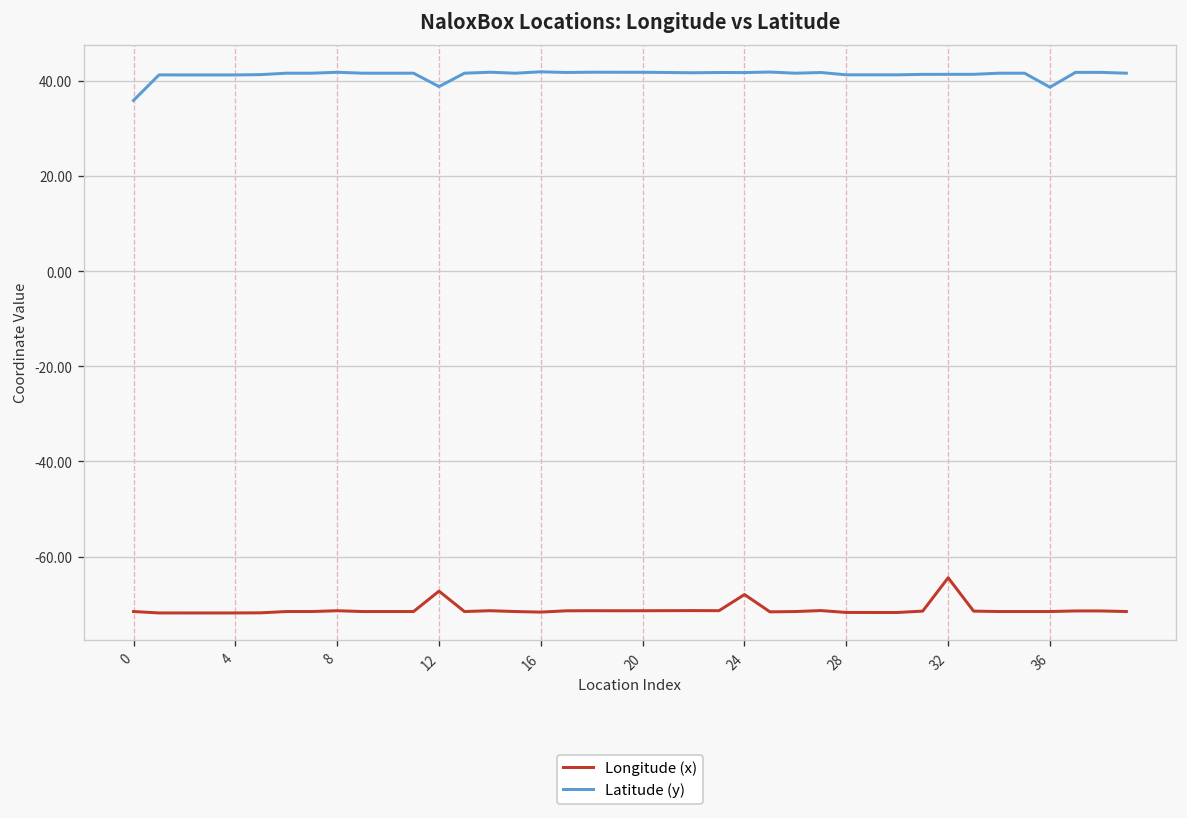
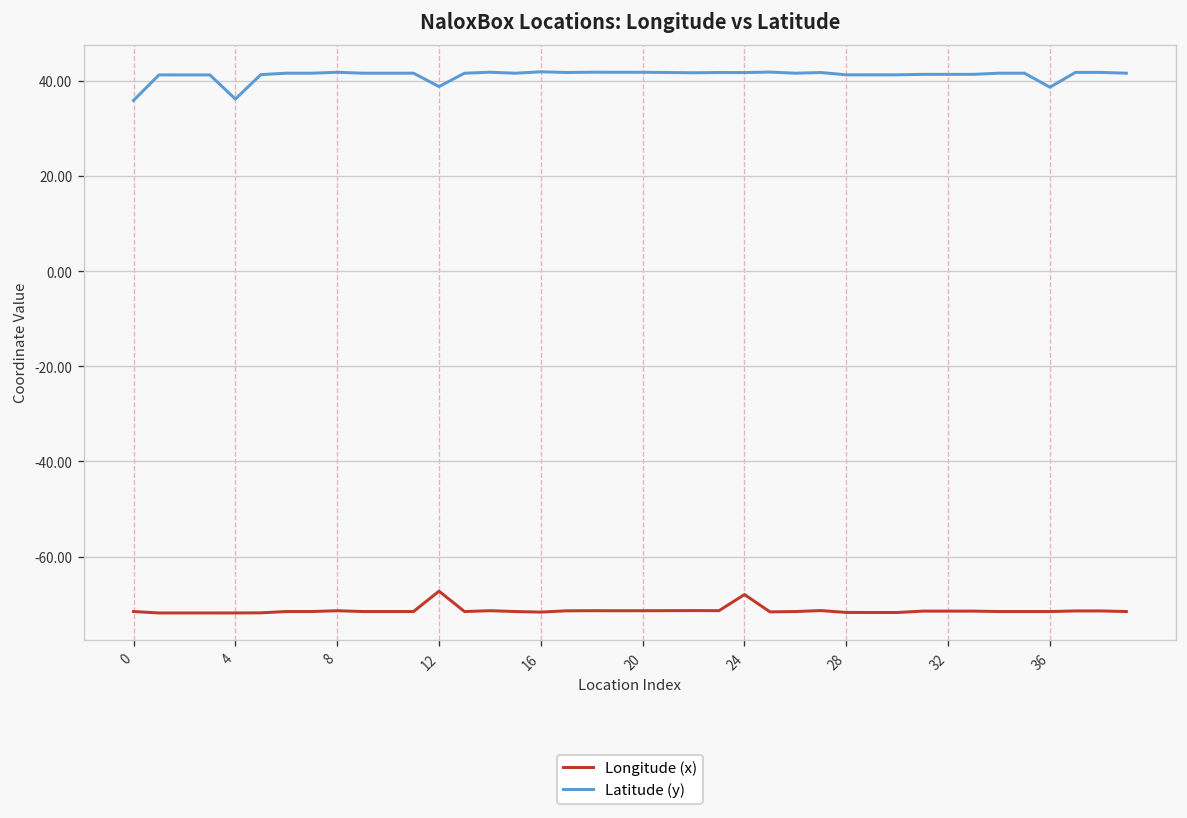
  {
    "Longitude (x)": {
      "0": -72,
      "4": -72,
      "8": -71,
      "12": -67,
      "16": -72,
      "20": -71,
      "24": -68,
      "28": -72,
-     "32": -64,
+     "32": -71,
      "36": -72
    },
    "Latitude (y)": {
      "0": 36,
-     "4": 41,
+     "4": 36,
      "8": 42,
      "12": 39,
      "16": 42,
      "20": 42,
      "24": 42,
      "28": 41,
      "32": 41,
      "36": 39
    }
  }
